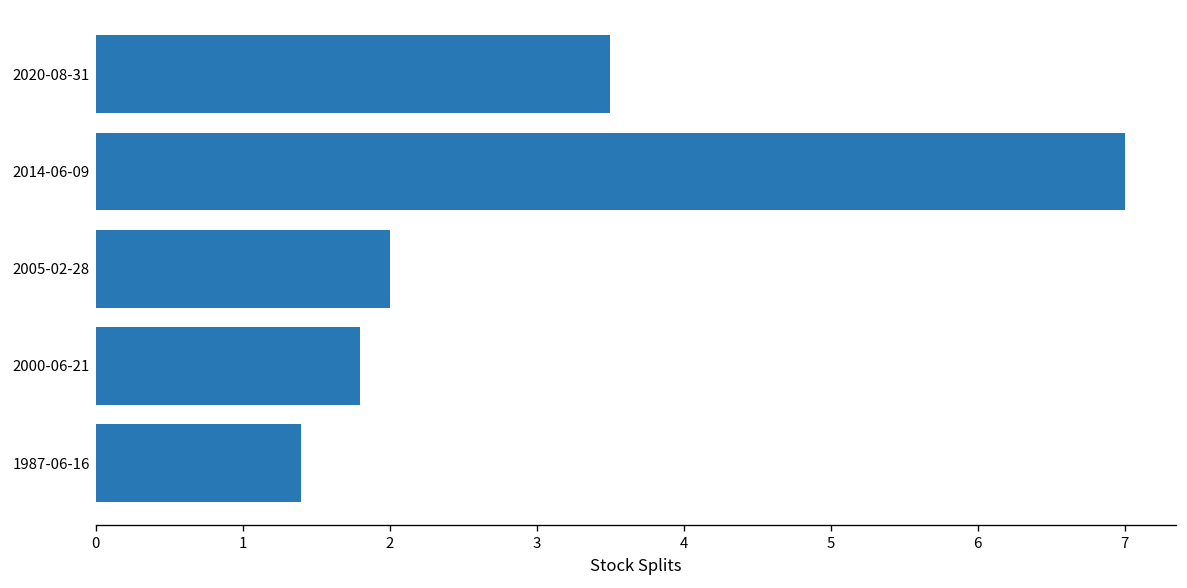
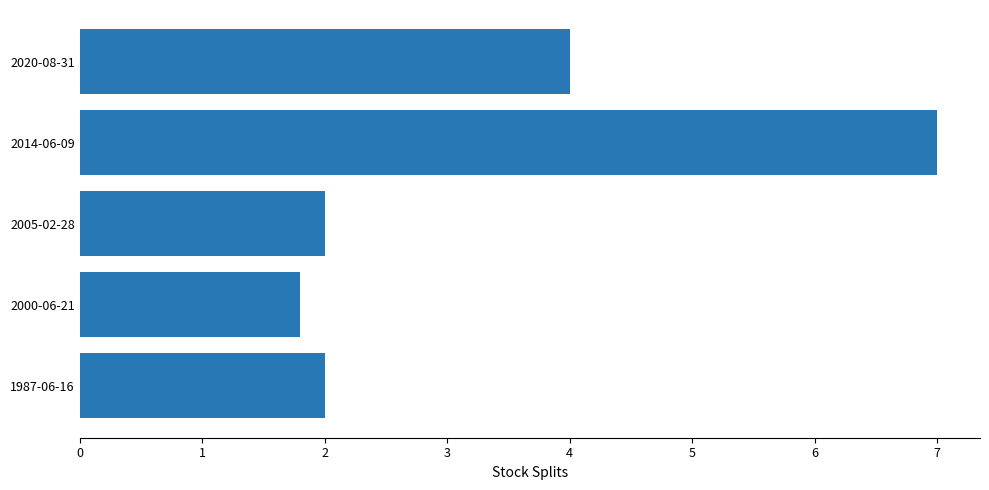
  {
-   "2020-08-31": 3.5,
+   "2020-08-31": 4.0,
    "2014-06-09": 7.0,
    "2005-02-28": 2.0,
    "2000-06-21": 1.8,
-   "1987-06-16": 1.4
+   "1987-06-16": 2.0
  }
